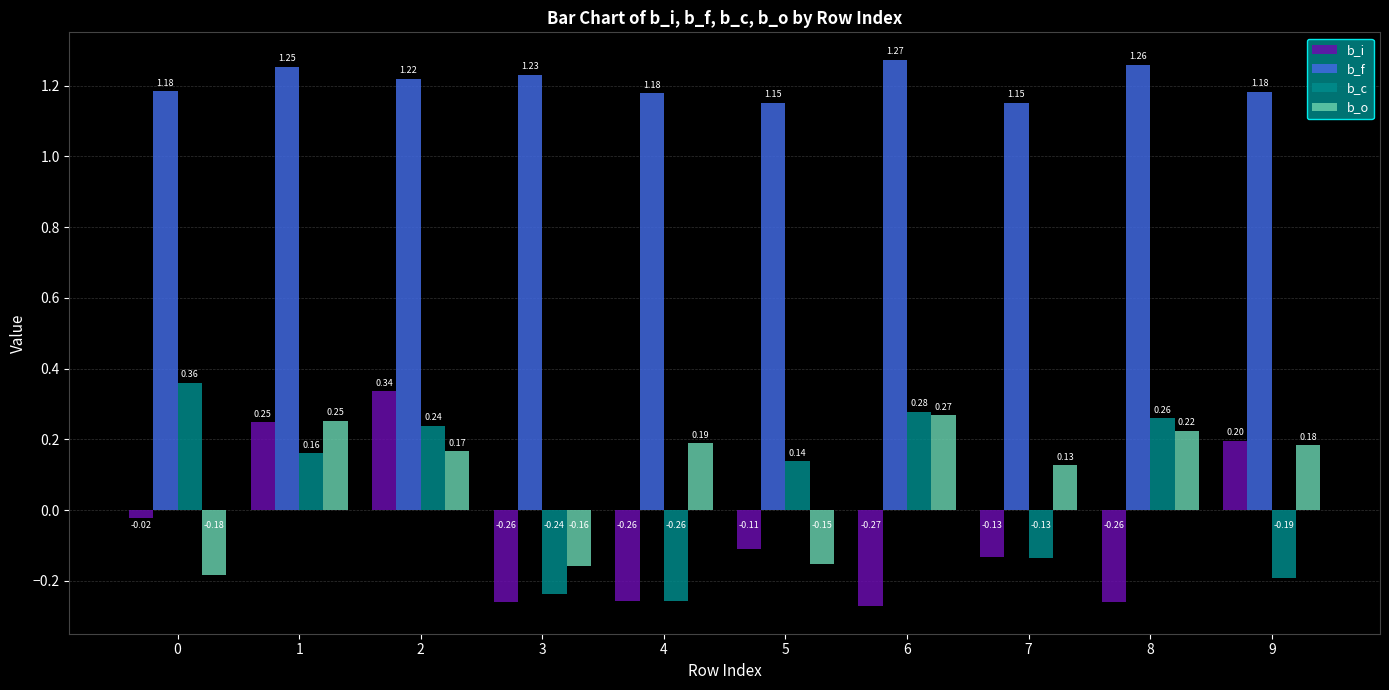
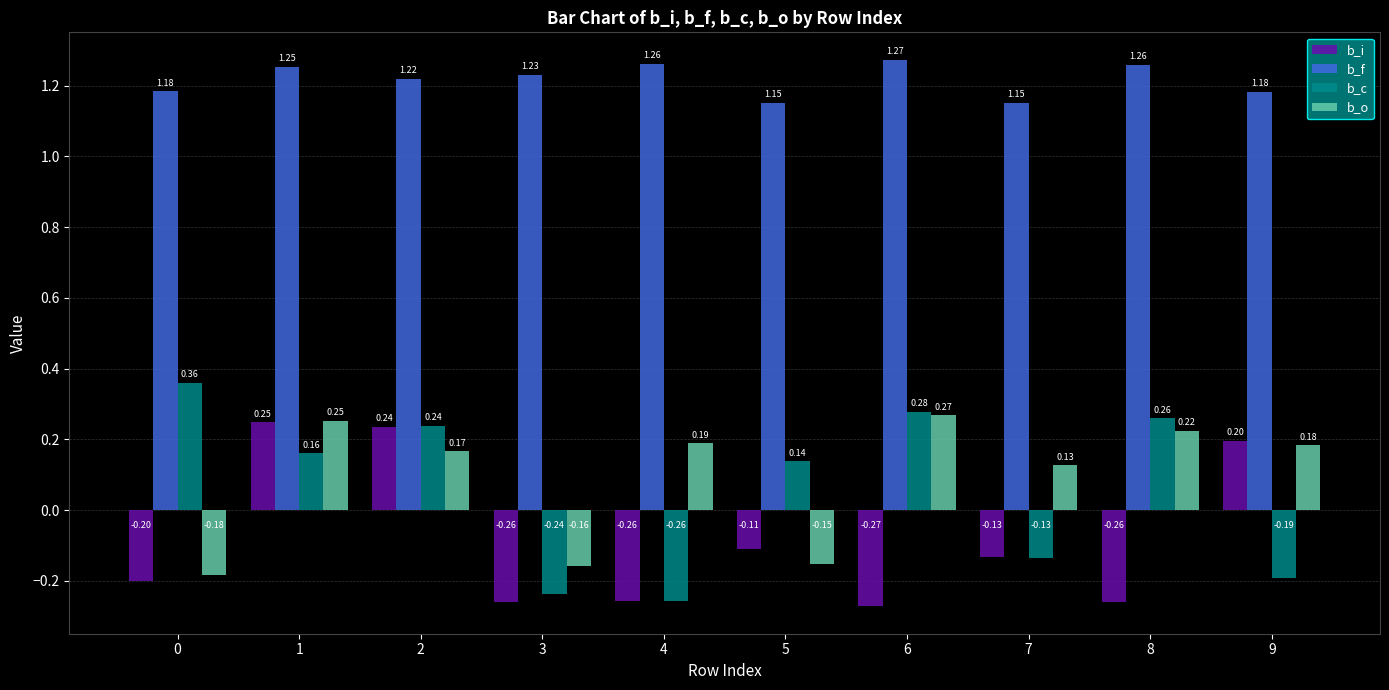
  {
    "b_i": {
-     "0": -0.02,
+     "0": -0.20,
      "1": 0.25,
-     "2": 0.34,
+     "2": 0.24,
      "3": -0.26,
      "4": -0.26,
      "5": -0.11,
      "6": -0.27,
      "7": -0.13,
      "8": -0.26,
      "9": 0.20
    },
    "b_f": {
      "0": 1.18,
      "1": 1.25,
      "2": 1.22,
      "3": 1.23,
-     "4": 1.18,
+     "4": 1.26,
      "5": 1.15,
      "6": 1.27,
      "7": 1.15,
      "8": 1.26,
      "9": 1.18
    },
    "b_c": {
      "0": 0.36,
      "1": 0.16,
      "2": 0.24,
      "3": -0.24,
      "4": -0.26,
      "5": 0.14,
      "6": 0.28,
      "7": -0.13,
      "8": 0.26,
      "9": -0.19
    },
    "b_o": {
      "0": -0.18,
      "1": 0.25,
      "2": 0.17,
      "3": -0.16,
      "4": 0.19,
      "5": -0.15,
      "6": 0.27,
      "7": 0.13,
      "8": 0.22,
      "9": 0.18
    }
  }
